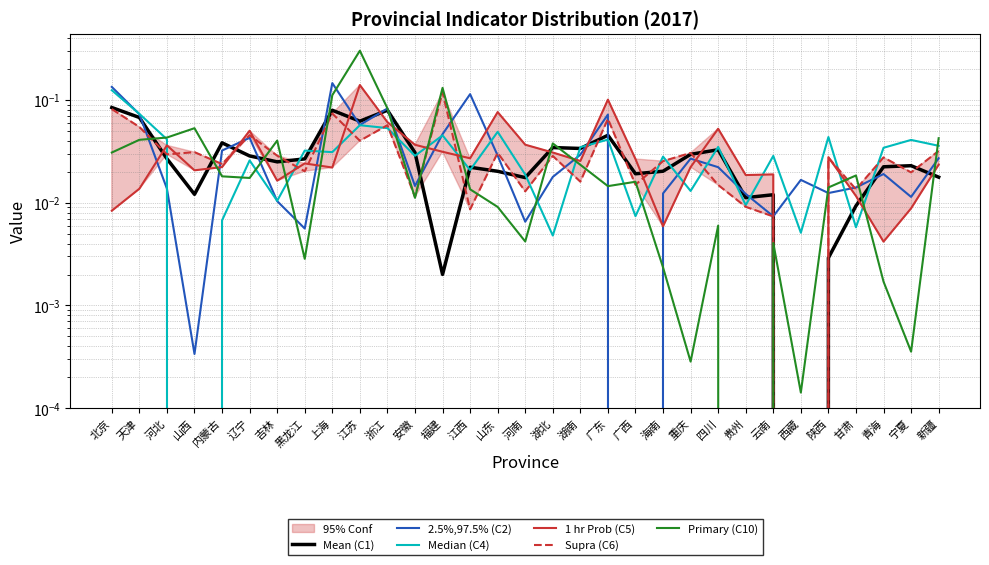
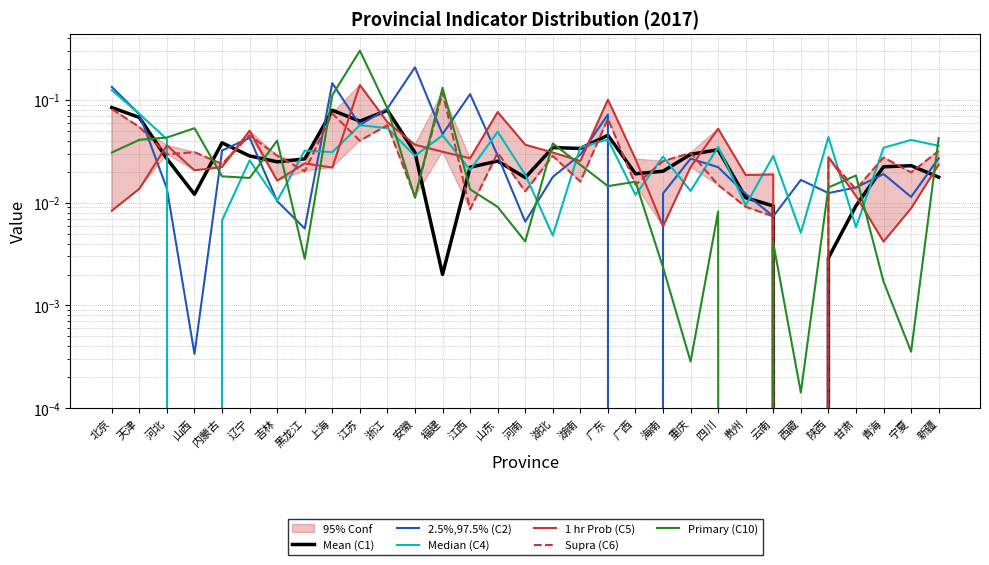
  {
    "Mean (C1)": {
      "天津": 0.07,
      "河北": 0.027,
      "山西": 0.012,
      "内蒙古": 0.038,
      "辽宁": 0.029,
      "吉林": 0.025,
      "黑龙江": 0.027,
      "上海": 0.08,
      "江苏": 0.06,
      "安徽": 0.031,
      "福建": 0.002,
      "江西": 0.022,
-     "山东": 0.020,
+     "山东": 0.025,
      "河南": 0.018,
      "湖北": 0.034,
      "广东": 0.05,
      "广西": 0.019,
      "海南": 0.020,
      "四川": 0.033,
      "贵州": 0.011,
-     "云南": 0.012,
+     "云南": 0.009,
      "陕西": 0.003,
      "甘肃": 0.009,
      "青海": 0.022,
      "宁夏": 0.023,
      "新疆": 0.018
    },
    "2.5%,97.5% (C2)": {
      "北京": 0.13,
      "河北": 0.014,
      "山西": 0.00034,
      "内蒙古": 0.032,
      "辽宁": 0.043,
      "黑龙江": 0.006,
      "上海": 0.15,
-     "安徽": 0.015,
+     "安徽": 0.21,
      "江西": 0.11,
      "山东": 0.029,
      "河南": 0.007,
      "湖北": 0.018,
      "湖南": 0.029,
      "广东": 0.07,
      "海南": 0.012,
      "重庆": 0.027,
      "四川": 0.022,
      "贵州": 0.012,
      "西藏": 0.017,
      "陕西": 0.012,
      "青海": 0.019,
      "宁夏": 0.011,
      "新疆": 0.027
    },
    "Median (C4)": {
      "北京": 0.12,
      "内蒙古": 0.007,
      "辽宁": 0.026,
      "黑龙江": 0.032,
      "上海": 0.031,
      "浙江": 0.05,
      "安徽": 0.029,
      "江西": 0.021,
      "山东": 0.05,
      "河南": 0.019,
      "湖北": 0.005,
      "广东": 0.041,
-     "广西": 0.007,
+     "广西": 0.012,
      "海南": 0.028,
      "重庆": 0.013,
      "四川": 0.035,
      "云南": 0.029,
      "西藏": 0.005,
      "陕西": 0.044,
      "甘肃": 0.006,
      "青海": 0.034,
      "宁夏": 0.041,
      "新疆": 0.036
    },
    "Primary (C10)": {
      "北京": 0.031,
      "天津": 0.041,
      "山西": 0.05,
      "内蒙古": 0.018,
      "辽宁": 0.017,
      "吉林": 0.040,
      "黑龙江": 0.003,
      "上海": 0.11,
      "江苏": 0.30,
      "福建": 0.13,
      "江西": 0.014,
      "山东": 0.009,
      "河南": 0.004,
      "湖北": 0.038,
      "湖南": 0.023,
      "广东": 0.015,
      "广西": 0.016,
      "海南": 0.0023,
      "重庆": 0.00028,
-     "四川": 0.006,
+     "四川": 0.008,
      "云南": 0.004,
      "西藏": 0.00014,
      "陕西": 0.014,
      "甘肃": 0.018,
      "青海": 0.0017,
      "宁夏": 0.00036,
      "新疆": 0.042
    }
  }
